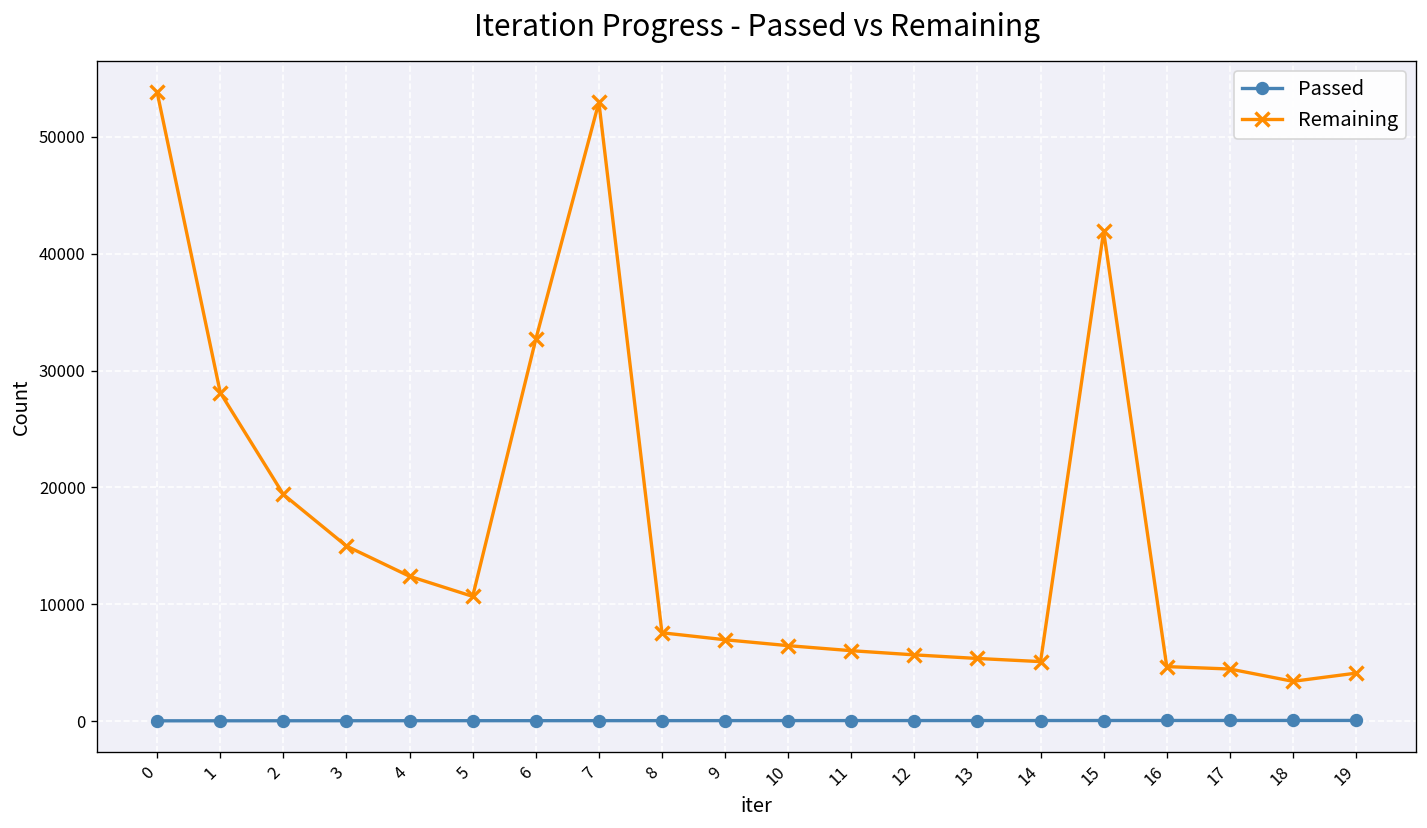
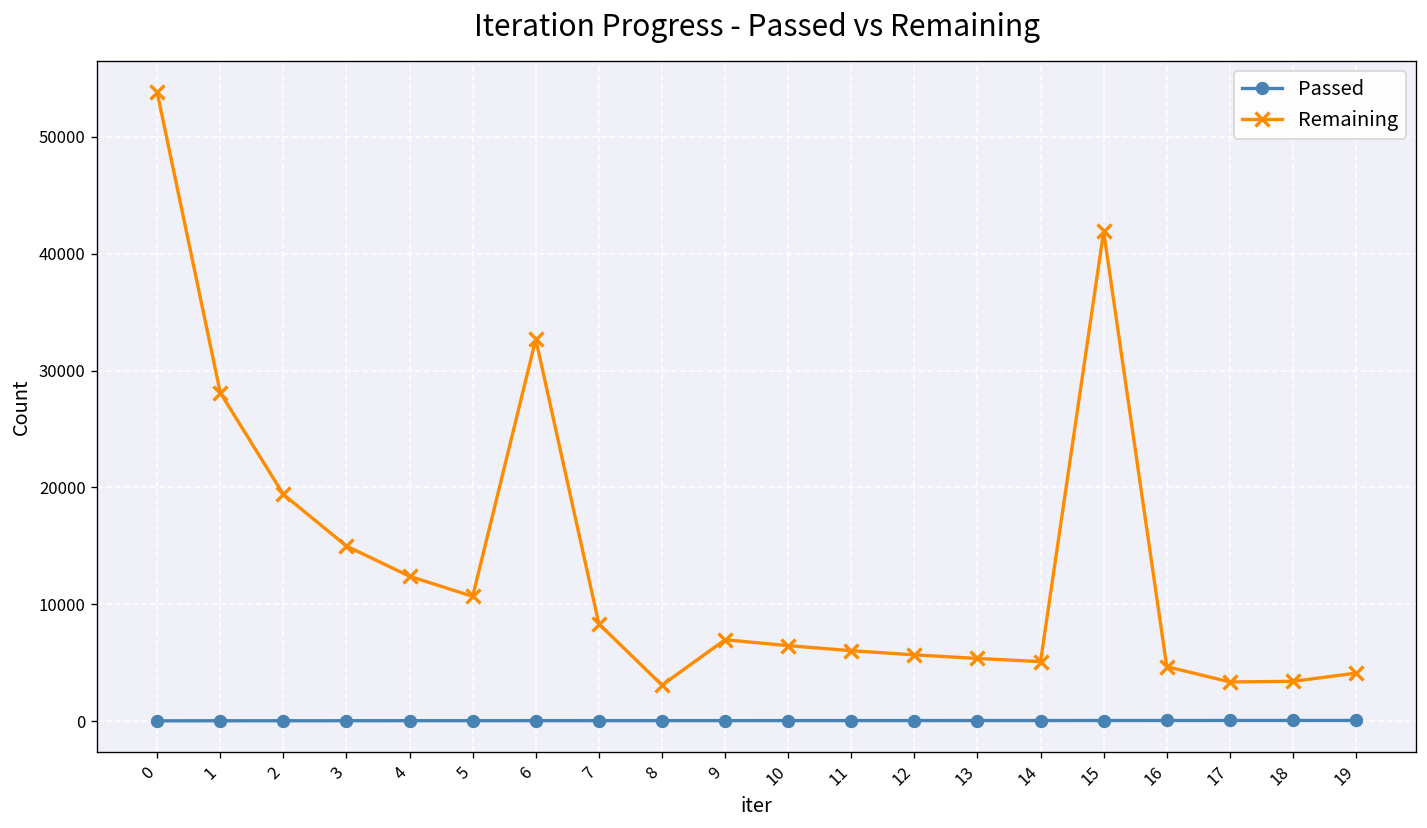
  {
    "Passed": {
      "0": 0,
      "1": 0,
      "2": 0,
      "3": 0,
      "4": 0,
      "5": 0,
      "6": 0,
      "7": 0,
      "8": 0,
      "9": 0,
      "10": 0,
      "11": 0,
      "12": 0,
      "13": 0,
      "14": 0,
      "15": 0,
      "16": 0,
      "17": 0,
      "18": 0,
      "19": 0
    },
    "Remaining": {
      "0": 54000,
      "1": 28000,
      "2": 19000,
      "3": 15000,
      "4": 12000,
      "5": 11000,
      "6": 33000,
-     "7": 53000,
-     "8": 8000,
+     "7": 8000,
+     "8": 3000,
      "9": 7000,
      "10": 6000,
      "11": 6000,
      "12": 6000,
      "13": 5000,
      "14": 5000,
      "15": 42000,
      "16": 5000,
-     "17": 4000,
+     "17": 3000,
      "18": 3000,
      "19": 4000
    }
  }
